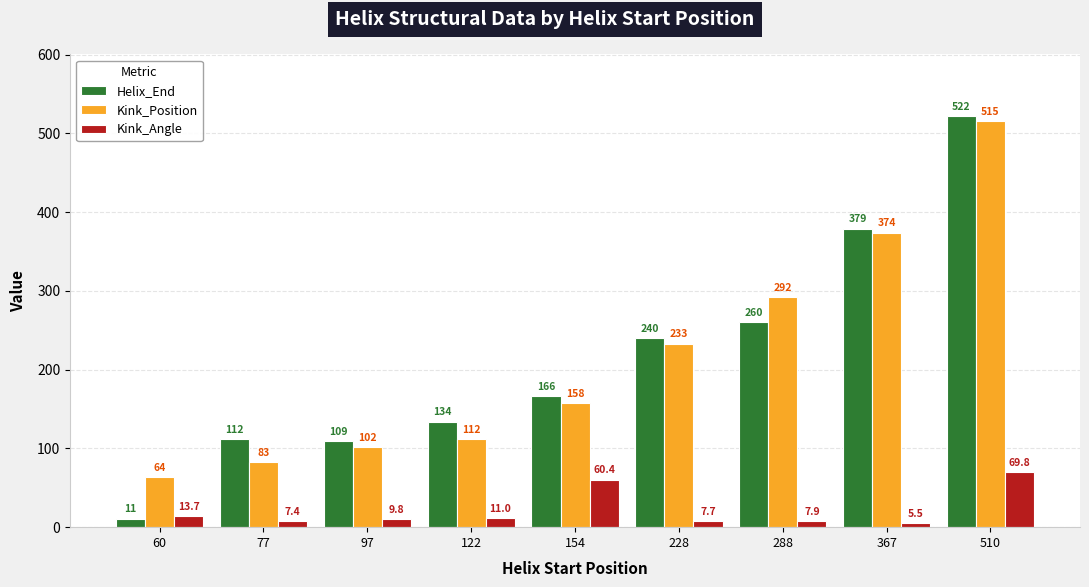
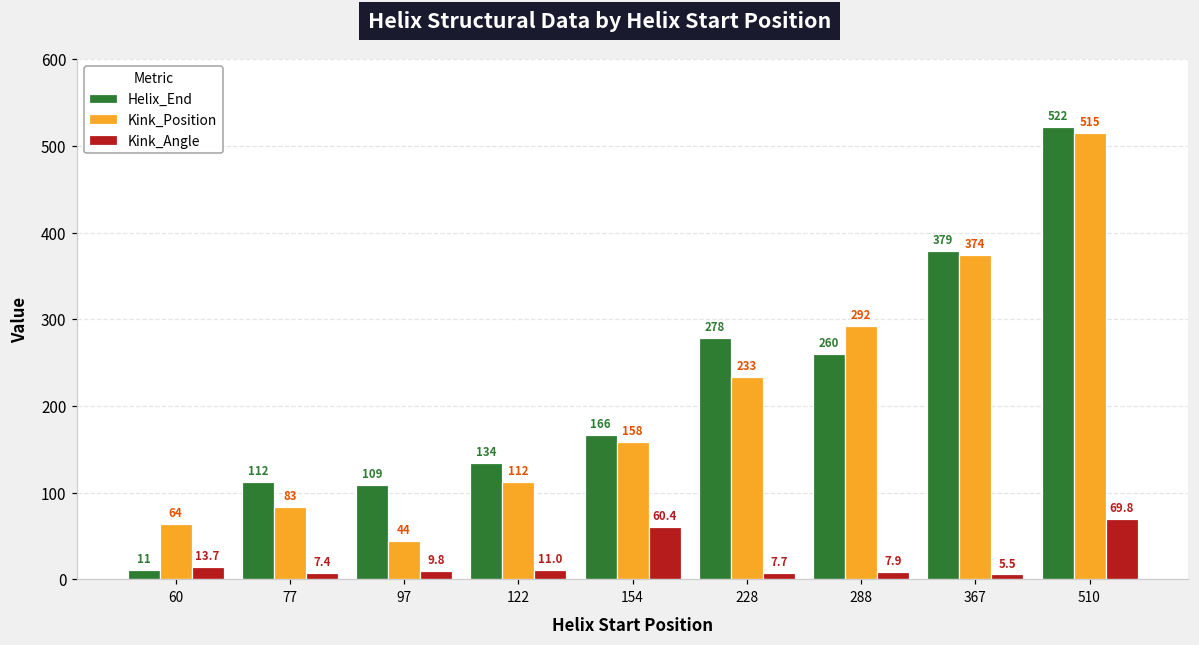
  {
    "Helix_End": {
      "60": 11,
      "77": 112,
      "97": 109,
      "122": 134,
      "154": 166,
-     "228": 240,
+     "228": 278,
      "288": 260,
      "367": 379,
      "510": 522
    },
    "Kink_Position": {
      "60": 64,
      "77": 83,
-     "97": 102,
+     "97": 44,
      "122": 112,
      "154": 158,
      "228": 233,
      "288": 292,
      "367": 374,
      "510": 515
    },
    "Kink_Angle": {
      "60": 13.7,
      "77": 7.4,
      "97": 9.8,
      "122": 11.0,
      "154": 60.4,
      "228": 7.7,
      "288": 7.9,
      "367": 5.5,
      "510": 69.8
    }
  }
